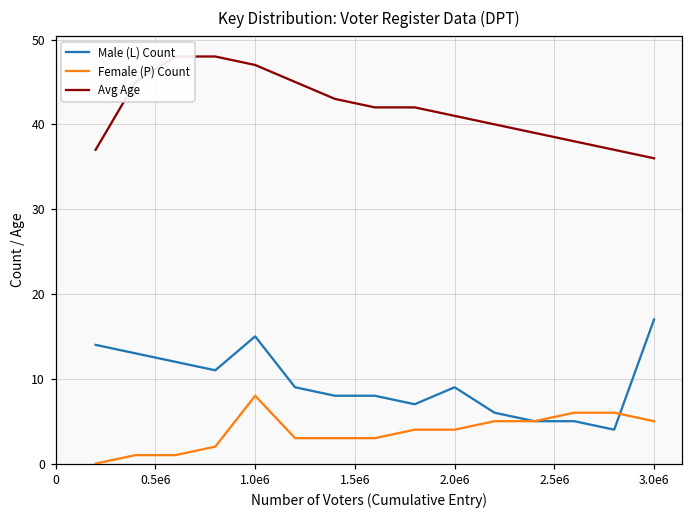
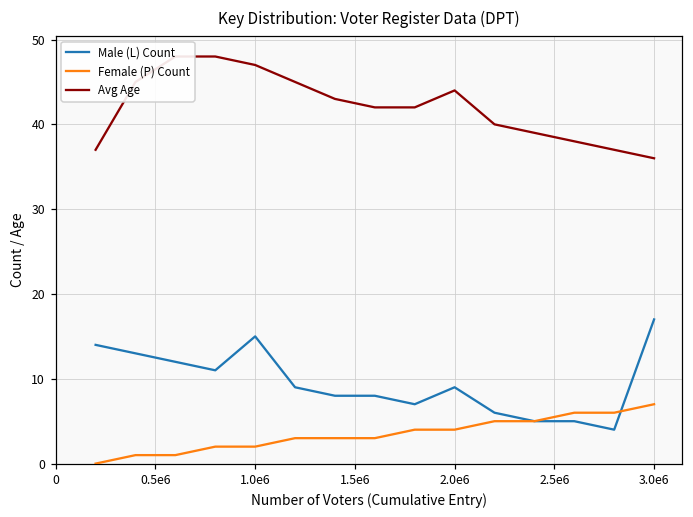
  {
    "Male (L) Count": {
      "1.0e6": 15,
      "2.0e6": 9,
      "3.0e6": 17
    },
    "Female (P) Count": {
-     "1.0e6": 8,
+     "1.0e6": 2,
      "2.0e6": 4,
-     "3.0e6": 5
+     "3.0e6": 7
    },
    "Avg Age": {
      "1.0e6": 47,
-     "2.0e6": 41,
+     "2.0e6": 44,
      "3.0e6": 36
    }
  }
